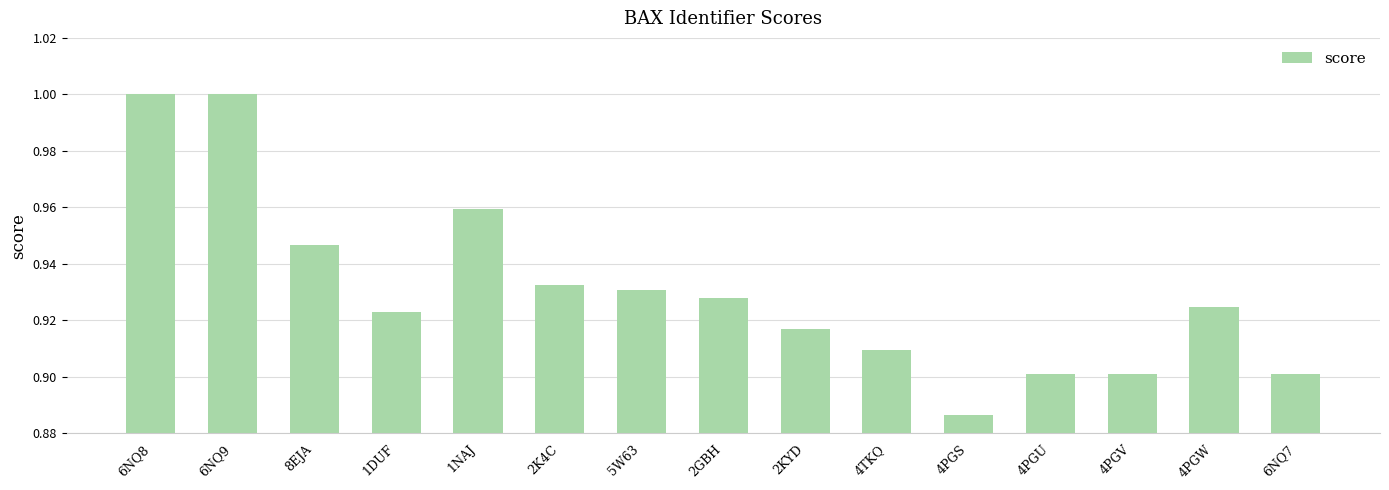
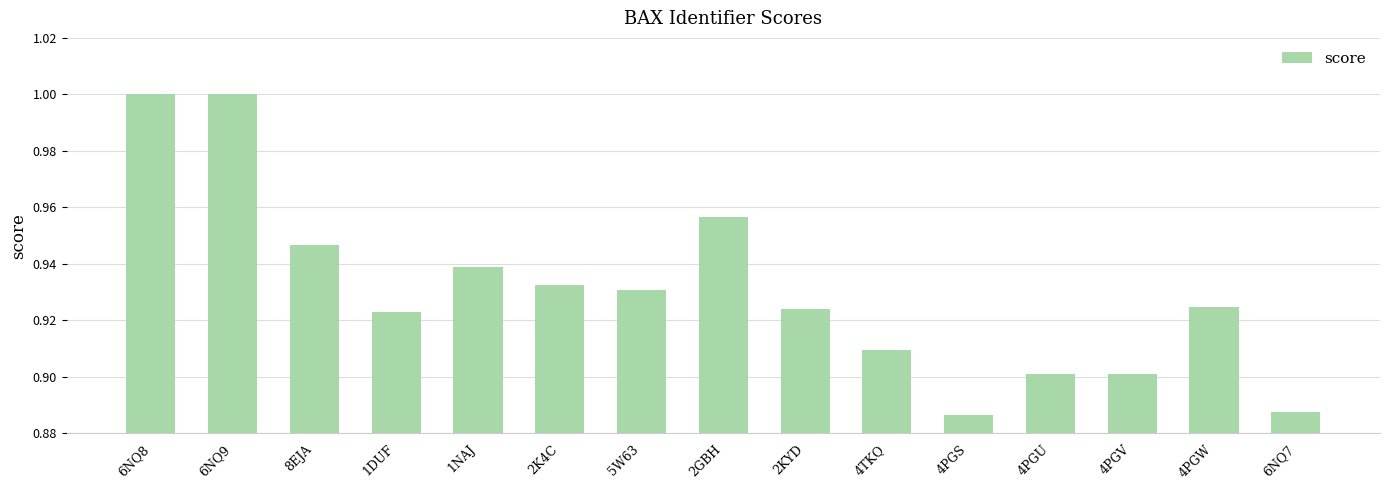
  {
    "6NQ8": 1.000,
    "6NQ9": 1.000,
    "8EJA": 0.947,
    "1DUF": 0.923,
-   "1NAJ": 0.959,
+   "1NAJ": 0.939,
    "2K4C": 0.933,
    "5W63": 0.931,
-   "2GBH": 0.928,
-   "2KYD": 0.917,
+   "2GBH": 0.957,
+   "2KYD": 0.924,
    "4TKQ": 0.909,
    "4PGS": 0.887,
    "4PGU": 0.901,
    "4PGV": 0.901,
    "4PGW": 0.925,
-   "6NQ7": 0.901
+   "6NQ7": 0.888
  }
